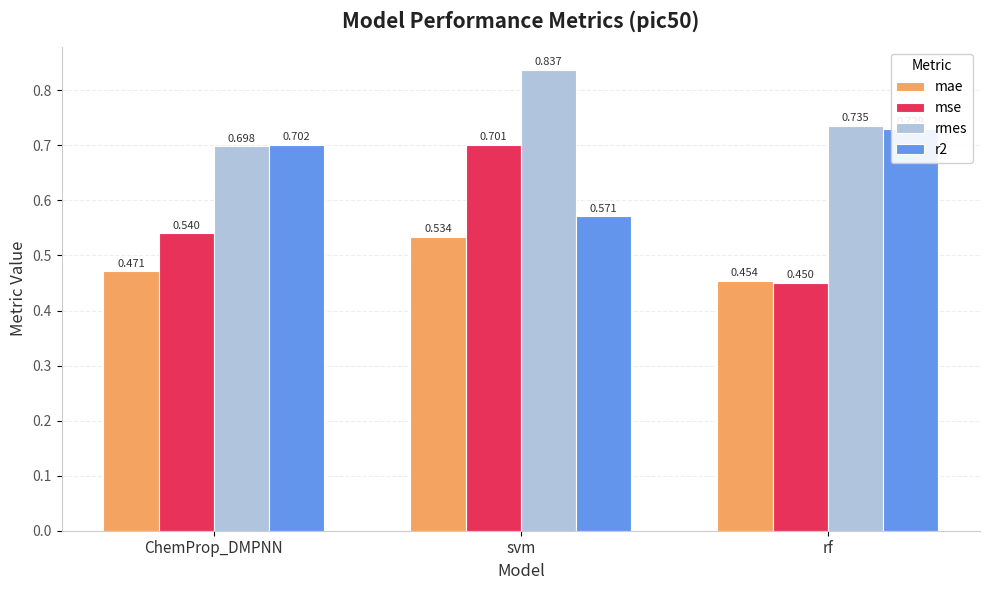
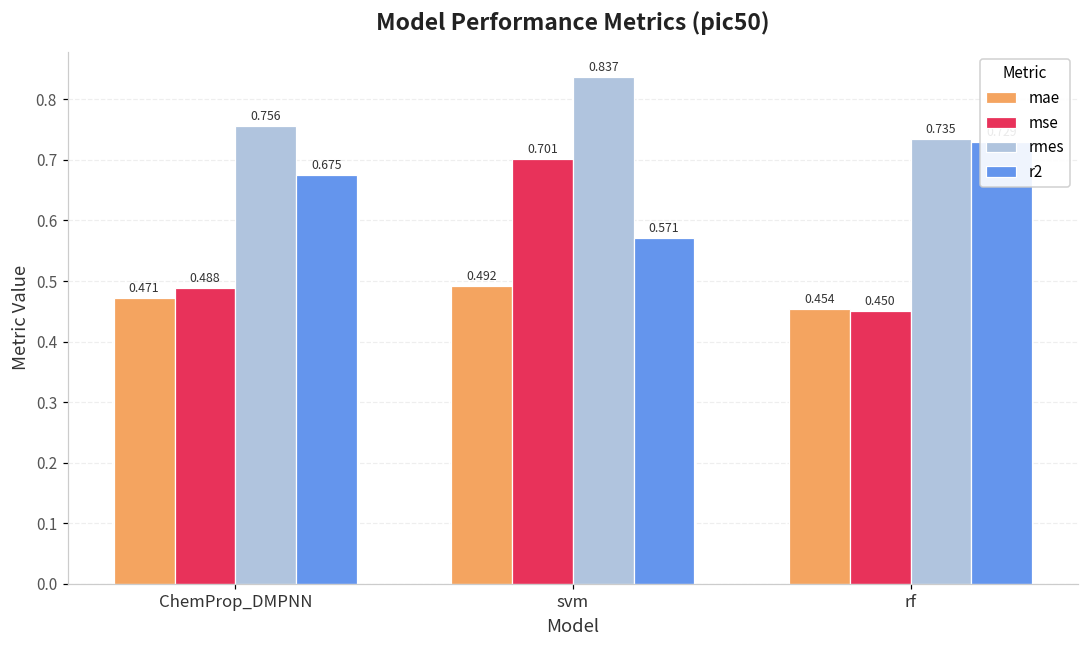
  {
    "mae": {
      "ChemProp_DMPNN": 0.471,
-     "svm": 0.534,
+     "svm": 0.492,
      "rf": 0.454
    },
    "mse": {
-     "ChemProp_DMPNN": 0.540,
+     "ChemProp_DMPNN": 0.488,
      "svm": 0.701,
      "rf": 0.450
    },
    "rmes": {
-     "ChemProp_DMPNN": 0.698,
+     "ChemProp_DMPNN": 0.756,
      "svm": 0.837,
      "rf": 0.735
    },
    "r2": {
-     "ChemProp_DMPNN": 0.702,
+     "ChemProp_DMPNN": 0.675,
      "svm": 0.571
    }
  }
